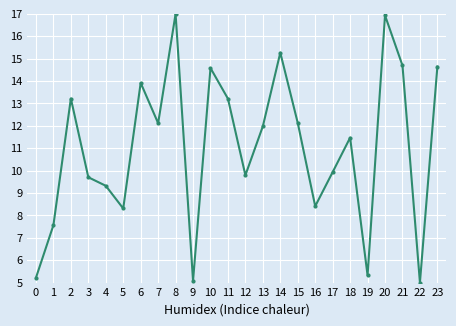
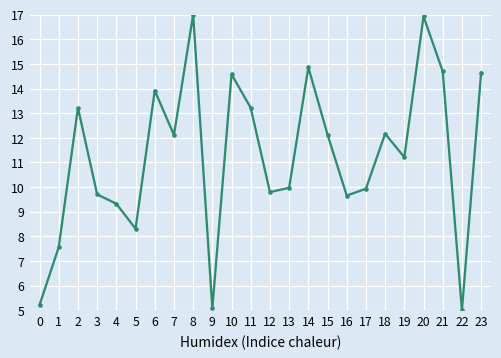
  {
    "0": 5.2,
    "1": 7.6,
    "2": 13.2,
    "3": 9.7,
    "4": 9.3,
    "5": 8.3,
    "6": 13.9,
    "7": 12.1,
    "8": 17.0,
    "9": 5.1,
    "10": 14.6,
    "11": 13.2,
    "12": 9.8,
-   "13": 12.0,
-   "14": 15.3,
+   "13": 10.0,
+   "14": 14.9,
    "15": 12.1,
-   "16": 8.4,
+   "16": 9.7,
    "17": 9.9,
-   "18": 11.5,
-   "19": 5.3,
+   "18": 12.2,
+   "19": 11.2,
    "20": 16.9,
    "21": 14.7,
    "22": 5.0,
    "23": 14.6
  }
